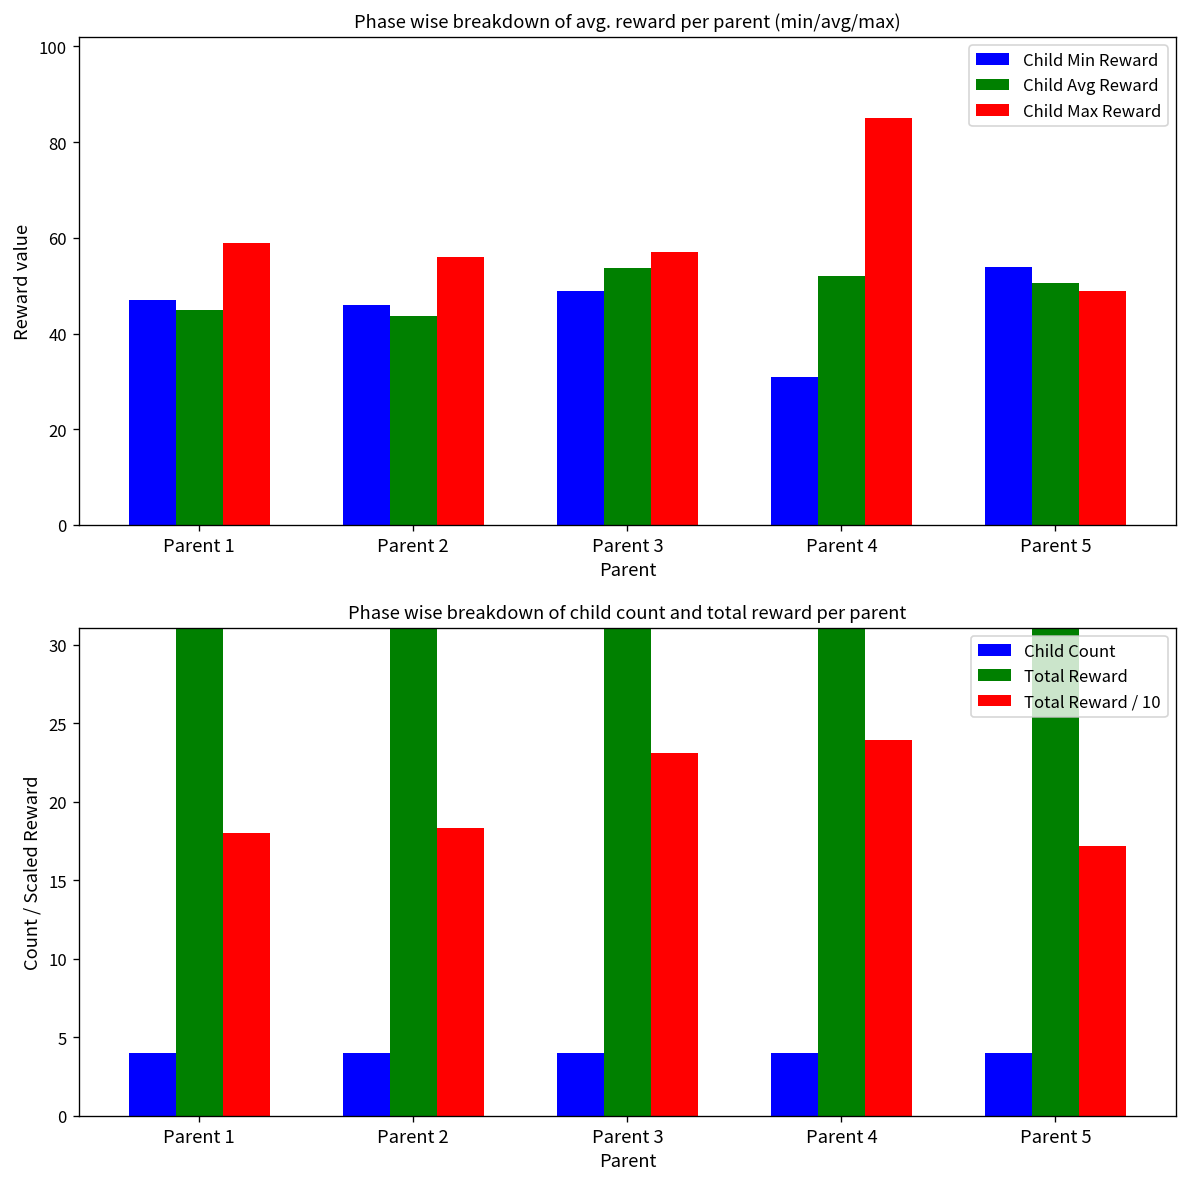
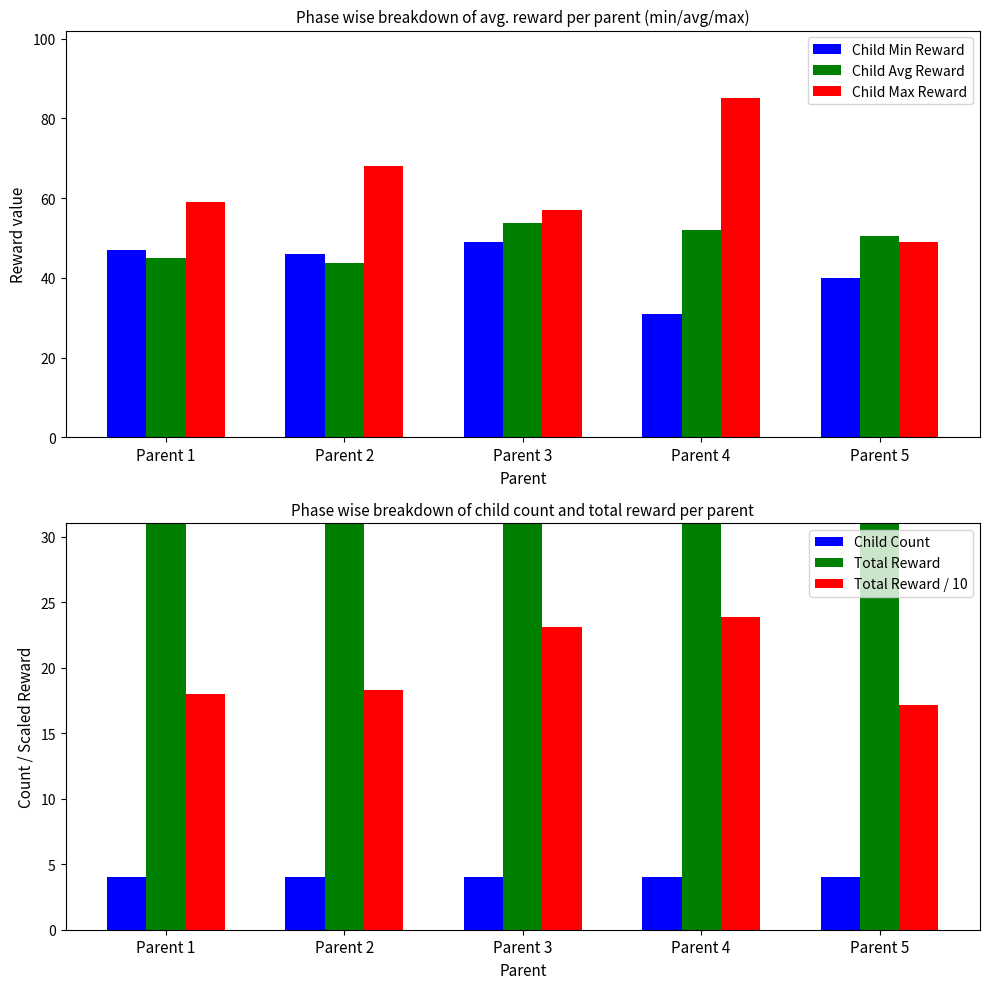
  {
    "Phase wise breakdown of avg. reward per parent (min/avg/max)": {
      "Child Min Reward": {
        "Parent 1": 47,
        "Parent 2": 46,
        "Parent 3": 49,
        "Parent 4": 31,
-       "Parent 5": 54
+       "Parent 5": 40
      },
      "Child Avg Reward": {
        "Parent 1": 45,
        "Parent 2": 44,
        "Parent 3": 54,
        "Parent 4": 52,
        "Parent 5": 51
      },
      "Child Max Reward": {
        "Parent 1": 59,
-       "Parent 2": 56,
+       "Parent 2": 68,
        "Parent 3": 57,
        "Parent 4": 85,
        "Parent 5": 49
      }
    },
    "Phase wise breakdown of child count and total reward per parent": {
      "Child Count": {
        "Parent 1": 4.0,
        "Parent 2": 4.0,
        "Parent 3": 4.0,
        "Parent 4": 4.0,
        "Parent 5": 4.0
      },
      "Total Reward / 10": {
        "Parent 1": 18.0,
        "Parent 2": 18.3,
        "Parent 3": 23.1,
        "Parent 4": 23.9,
        "Parent 5": 17.2
      }
    }
  }
